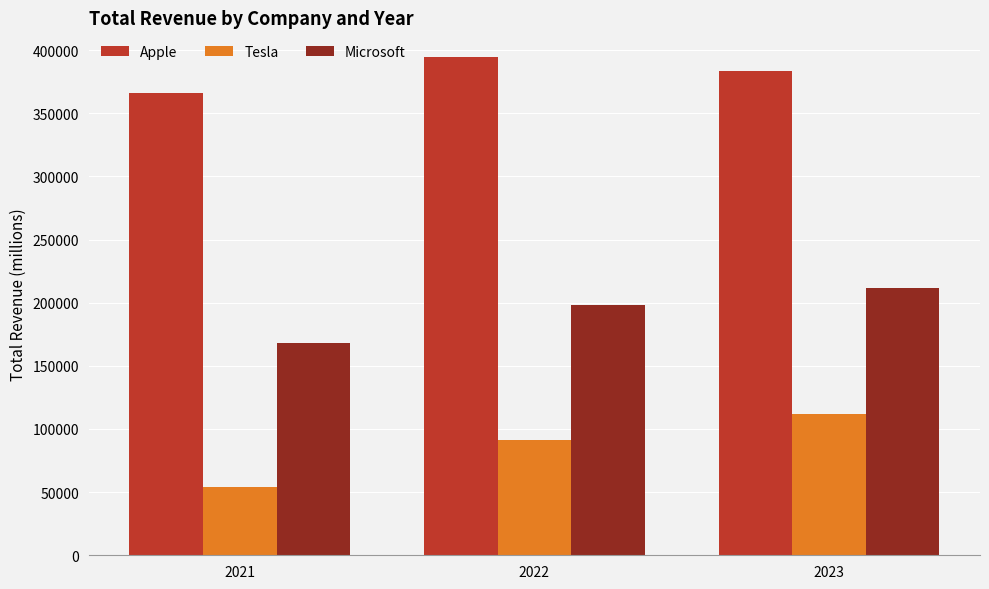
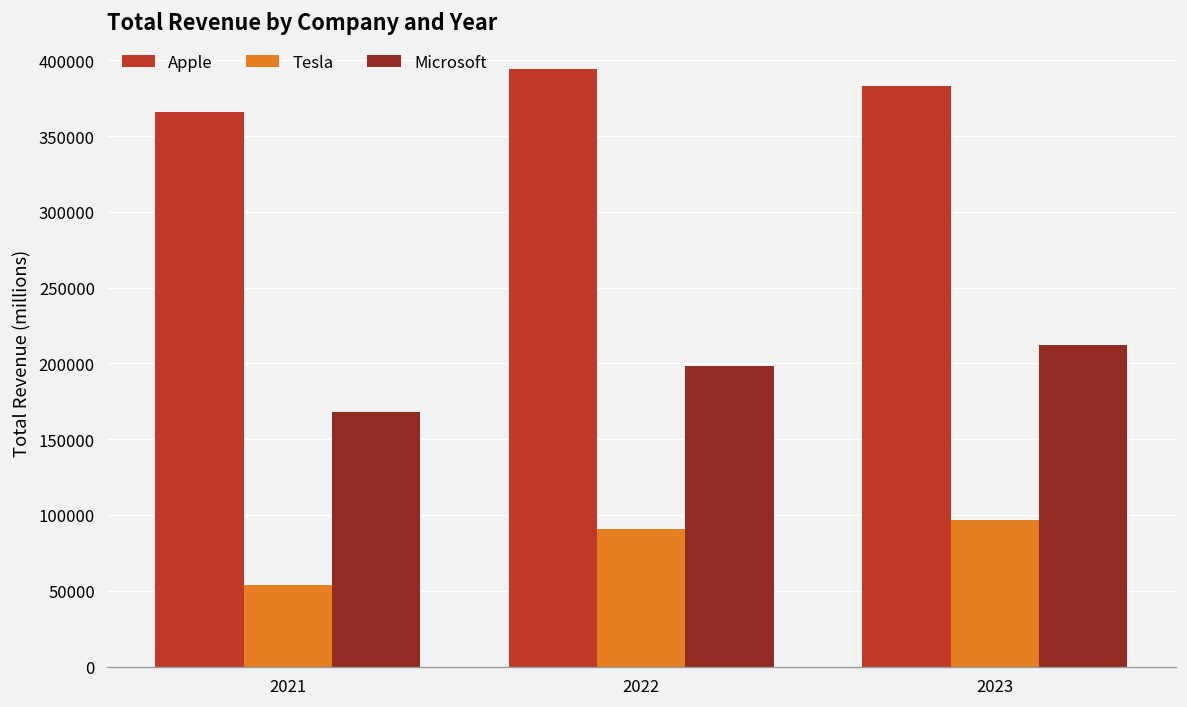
  {
    "Tesla": {
      "2021": 54000,
      "2022": 91000,
-     "2023": 112000
+     "2023": 97000
    }
  }
